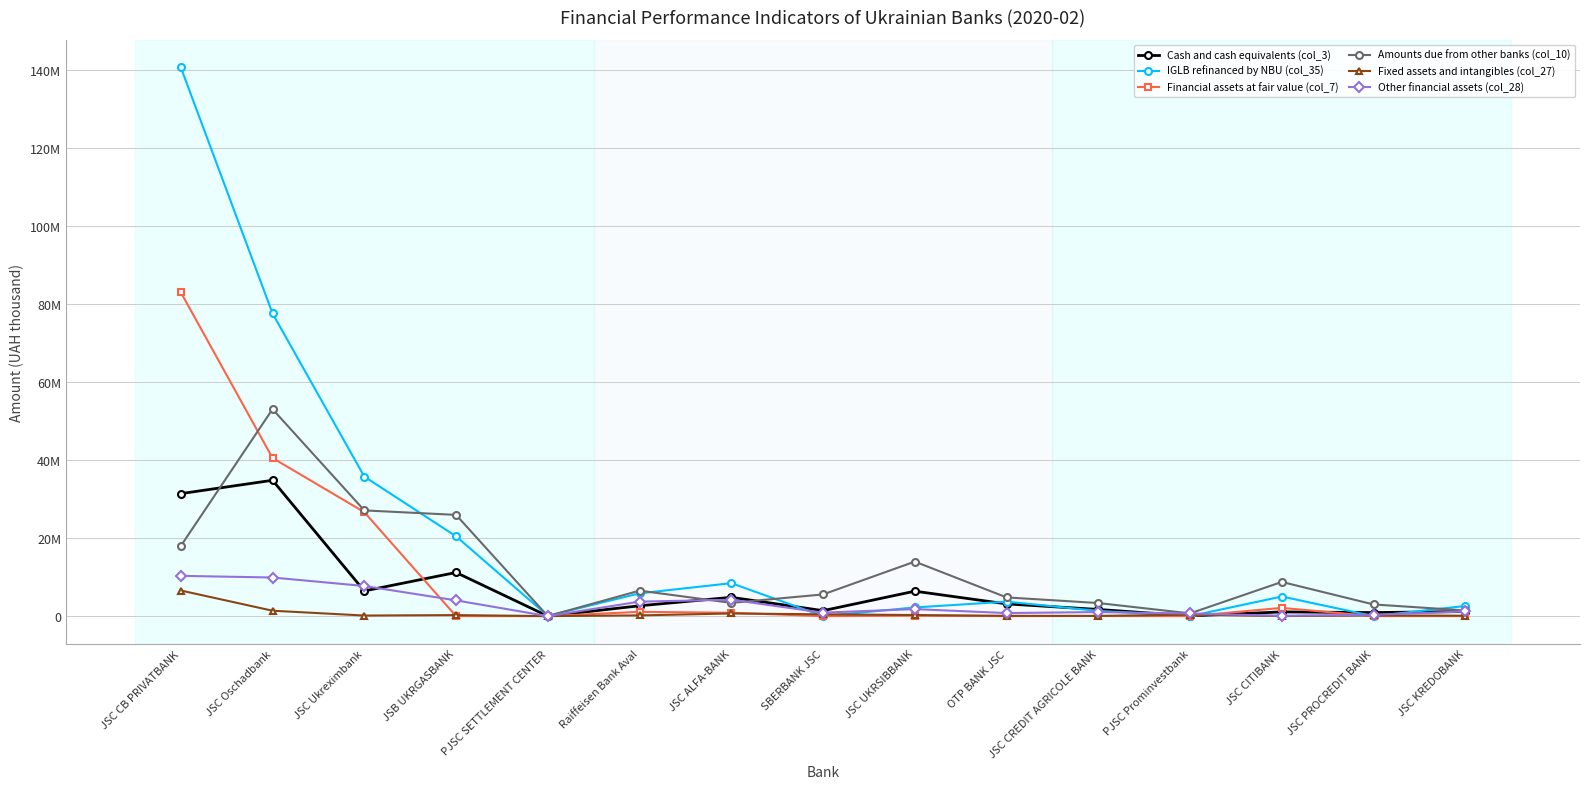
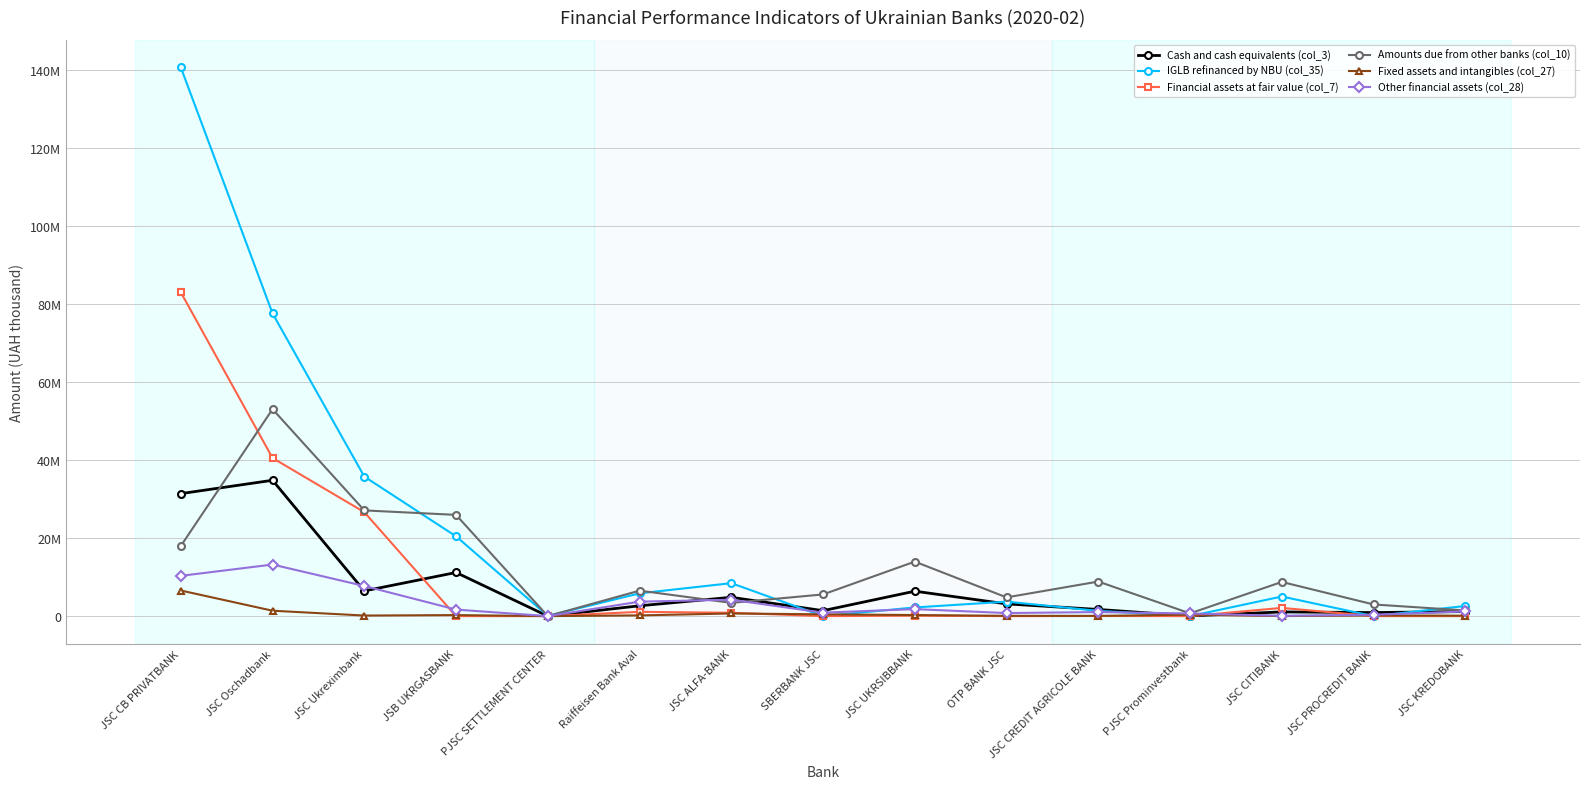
  {
    "Cash and cash equivalents (col_3)": {
      "JSC CB PRIVATBANK": 31000000,
      "JSC Oschadbank": 35000000,
      "JSC Ukreximbank": 6000000,
      "JSB UKRGASBANK": 11000000,
      "Raiffeisen Bank Aval": 3000000,
      "JSC UKRSIBBANK": 6000000,
      "JSC CITIBANK": 1000000
    },
    "IGLB refinanced by NBU (col_35)": {
      "JSC CB PRIVATBANK": 141000000,
      "JSC Oschadbank": 78000000,
      "JSC Ukreximbank": 36000000,
      "JSB UKRGASBANK": 20000000,
      "Raiffeisen Bank Aval": 6000000,
      "JSC ALFA-BANK": 8000000,
      "JSC CITIBANK": 5000000,
      "JSC KREDOBANK": 3000000
    },
    "Financial assets at fair value (col_7)": {
      "JSC CB PRIVATBANK": 83000000,
      "JSC Oschadbank": 41000000,
      "Raiffeisen Bank Aval": 1000000,
      "JSC CITIBANK": 2000000
    },
    "Amounts due from other banks (col_10)": {
      "JSC CB PRIVATBANK": 18000000,
      "JSC Oschadbank": 53000000,
      "JSB UKRGASBANK": 26000000,
      "Raiffeisen Bank Aval": 7000000,
      "JSC ALFA-BANK": 3000000,
      "SBERBANK JSC": 6000000,
      "JSC UKRSIBBANK": 14000000,
      "OTP BANK JSC": 5000000,
-     "JSC CREDIT AGRICOLE BANK": 3000000,
+     "JSC CREDIT AGRICOLE BANK": 9000000,
      "JSC CITIBANK": 9000000,
      "JSC PROCREDIT BANK": 3000000
    },
    "Fixed assets and intangibles (col_27)": {
      "JSC CB PRIVATBANK": 7000000,
      "JSC Oschadbank": 1000000,
      "JSC Ukreximbank": 0,
      "Raiffeisen Bank Aval": 0
    },
    "Other financial assets (col_28)": {
      "JSC CB PRIVATBANK": 10000000,
-     "JSC Oschadbank": 10000000,
+     "JSC Oschadbank": 13000000,
      "JSC Ukreximbank": 8000000,
-     "JSB UKRGASBANK": 4000000,
+     "JSB UKRGASBANK": 2000000,
      "Raiffeisen Bank Aval": 4000000,
      "OTP BANK JSC": 1000000
    }
  }
